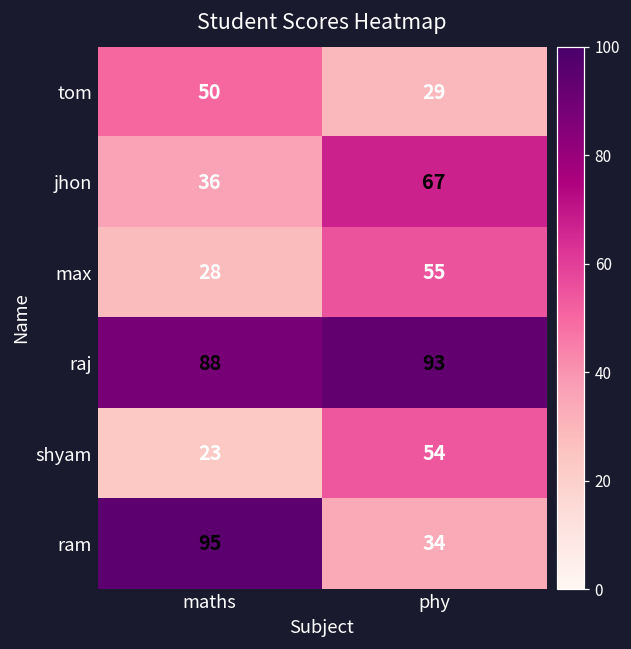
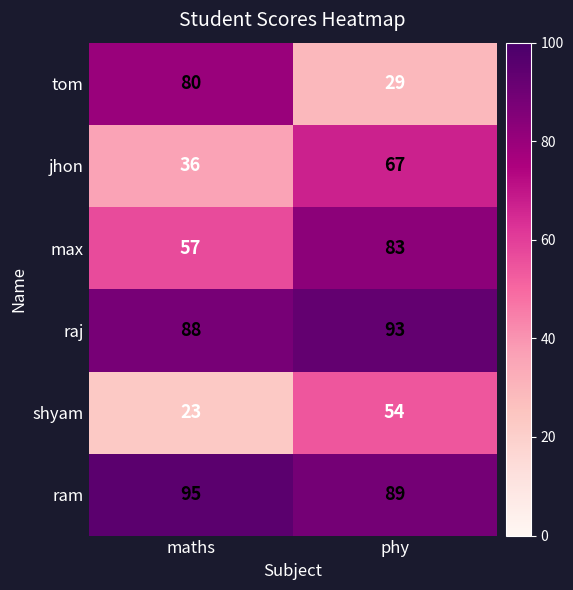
  {
    "tom": {
-     "maths": 50,
+     "maths": 80,
      "phy": 29
    },
    "jhon": {
      "maths": 36,
      "phy": 67
    },
    "max": {
-     "maths": 28,
-     "phy": 55
+     "maths": 57,
+     "phy": 83
    },
    "raj": {
      "maths": 88,
      "phy": 93
    },
    "shyam": {
      "maths": 23,
      "phy": 54
    },
    "ram": {
      "maths": 95,
-     "phy": 34
+     "phy": 89
    }
  }
